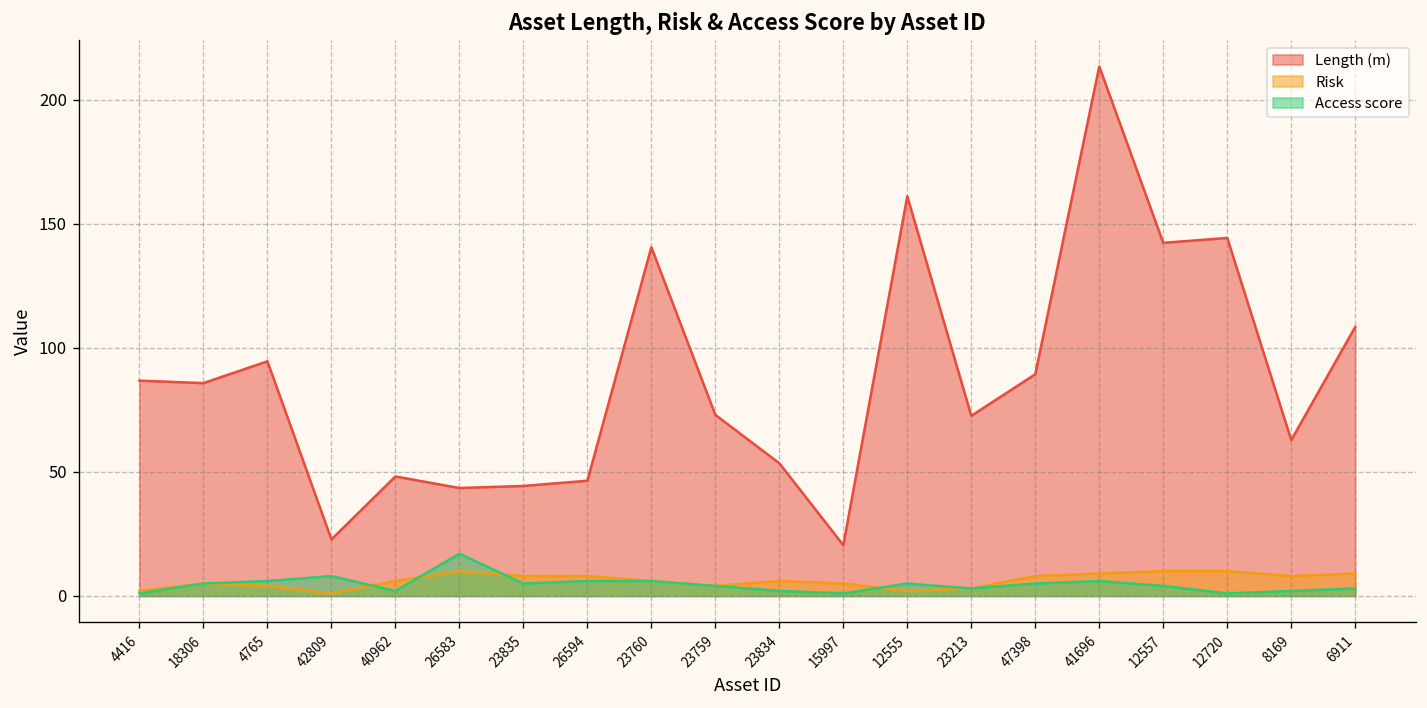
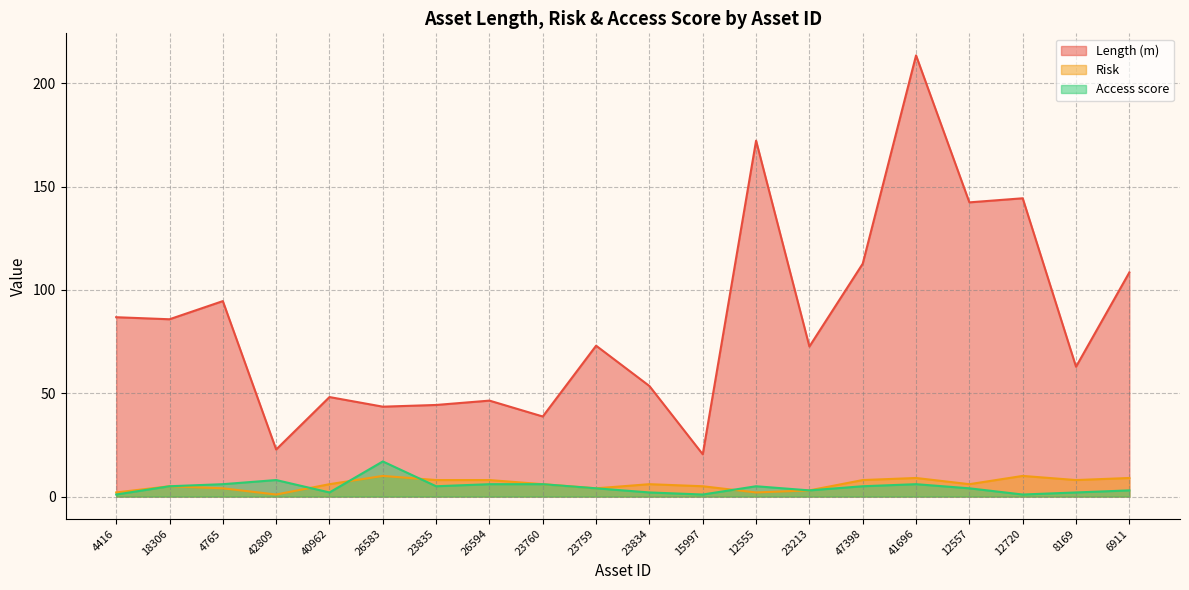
  {
    "Length (m)": {
      "4416": 87,
      "18306": 86,
      "4765": 95,
      "42809": 23,
      "40962": 48,
      "26583": 44,
      "23835": 44,
      "26594": 46,
-     "23760": 141,
+     "23760": 39,
      "23759": 73,
      "23834": 53,
      "15997": 20,
-     "12555": 161,
+     "12555": 172,
      "23213": 73,
-     "47398": 89,
+     "47398": 113,
      "41696": 213,
      "12557": 142,
      "12720": 144,
      "8169": 63,
      "6911": 108
    },
    "Risk": {
      "4765": 4,
      "42809": 1,
      "40962": 6,
      "26583": 10,
      "23835": 8,
      "26594": 8,
      "23834": 6,
      "15997": 5,
      "12555": 2,
      "47398": 8,
      "41696": 9,
-     "12557": 10,
+     "12557": 6,
      "12720": 10,
      "8169": 8,
      "6911": 9
    },
    "Access score": {
      "4765": 6,
      "42809": 8,
      "40962": 2,
      "26583": 17,
      "23835": 5,
      "26594": 6,
      "23834": 2,
      "15997": 1,
      "12555": 5,
      "47398": 5,
      "41696": 6,
      "12557": 4,
      "12720": 1,
      "8169": 2,
      "6911": 3
    }
  }
